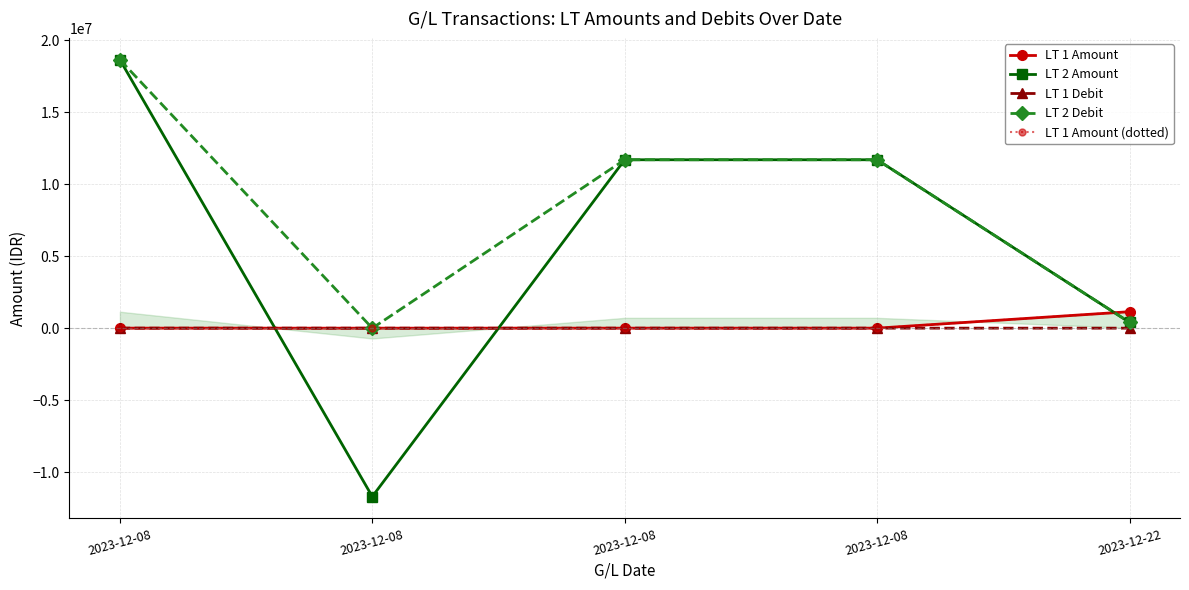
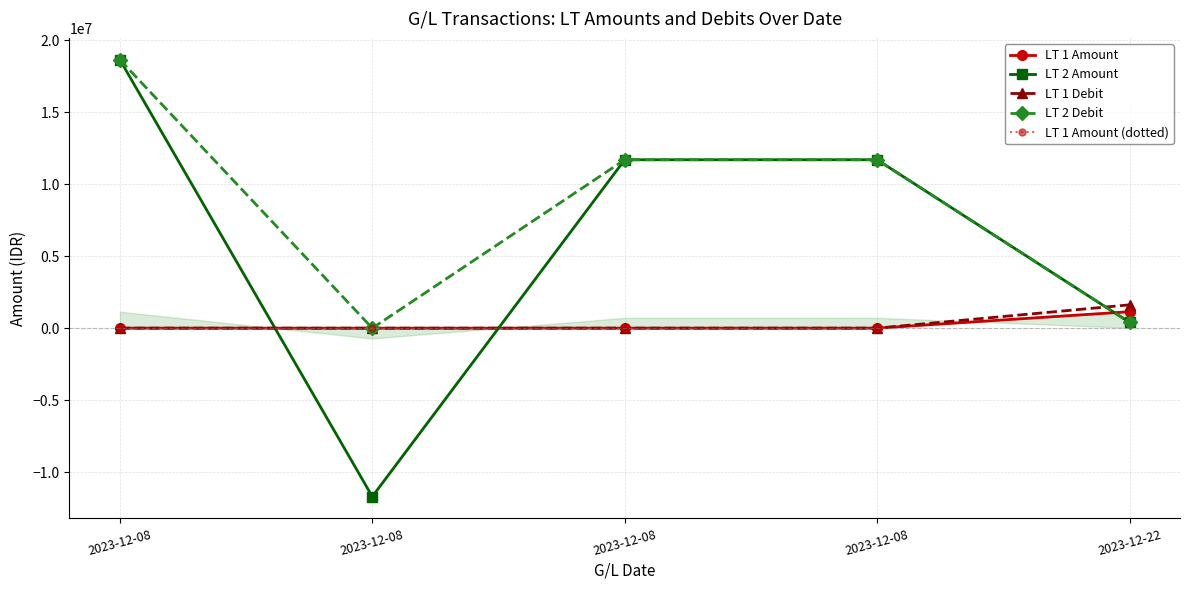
  {
    "LT 1 Debit": {
-     "2023-12-22": 0
+     "2023-12-22": 1600000
    }
  }
